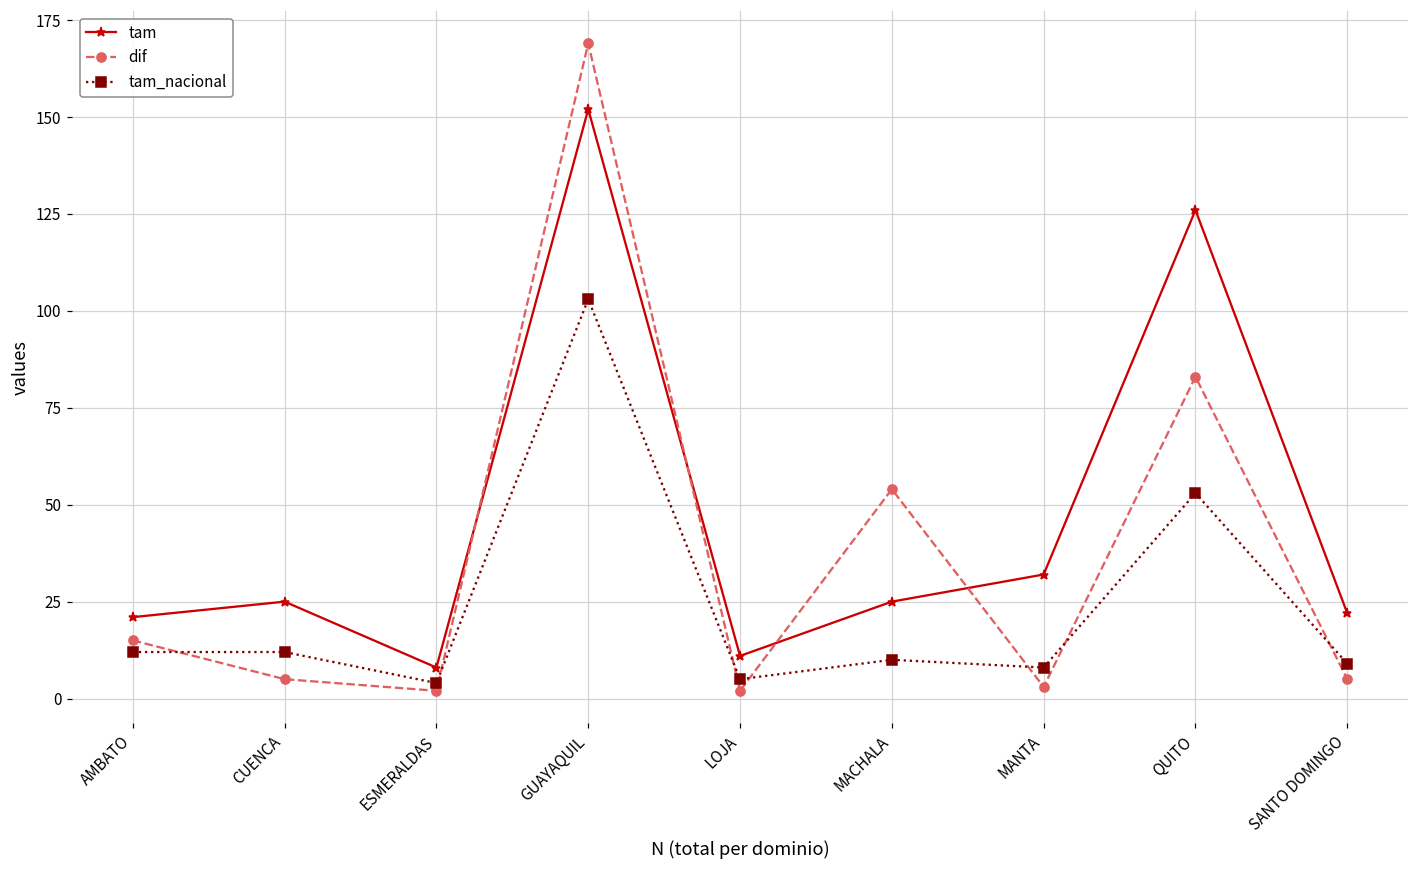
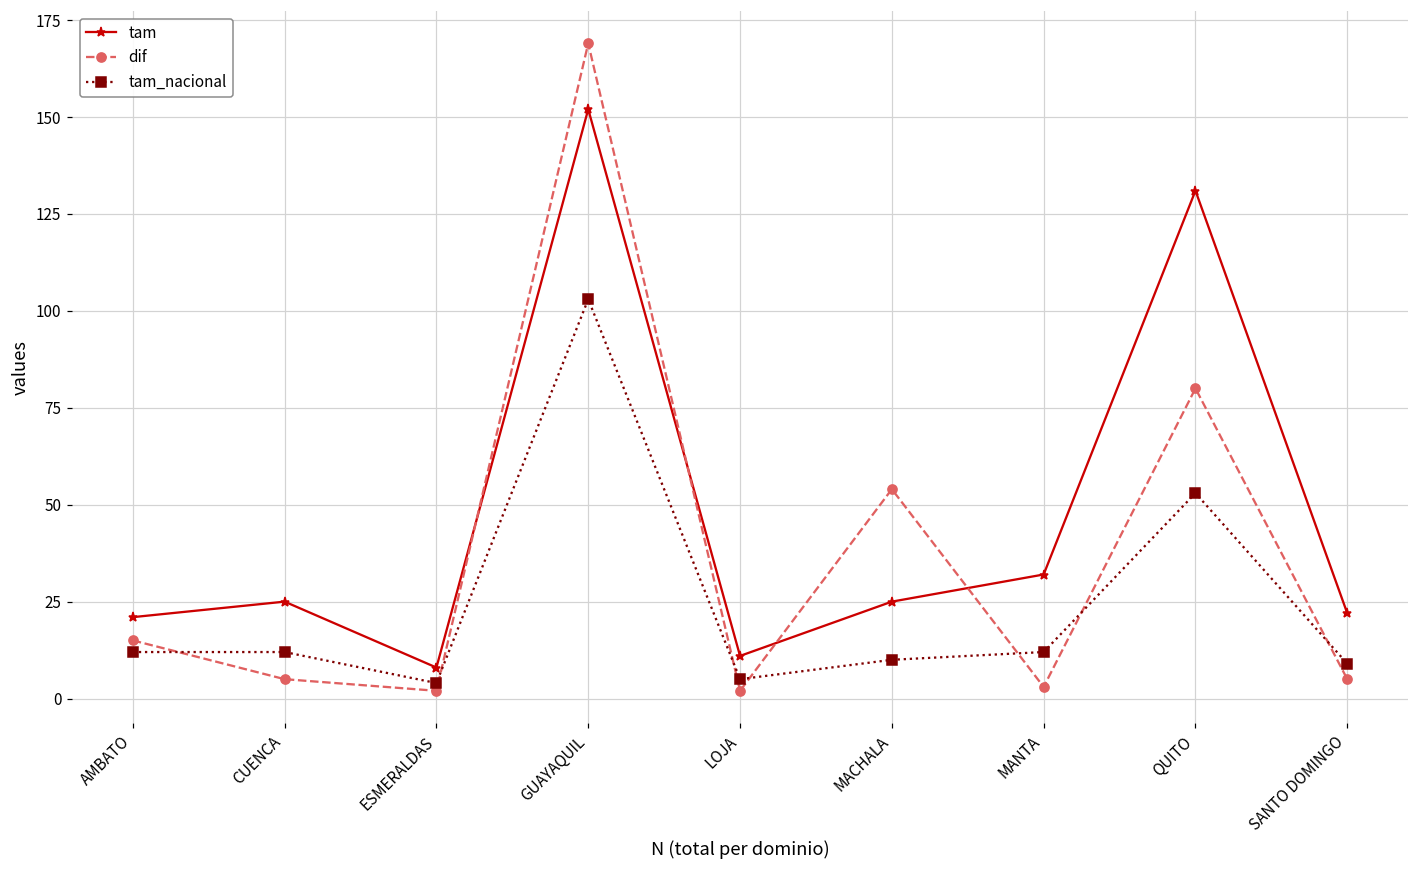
  {
    "tam": {
      "AMBATO": 21,
      "CUENCA": 25,
      "ESMERALDAS": 8,
      "GUAYAQUIL": 152,
      "LOJA": 11,
      "MACHALA": 25,
      "MANTA": 32,
-     "QUITO": 126,
+     "QUITO": 131,
      "SANTO DOMINGO": 22
    },
    "dif": {
      "AMBATO": 15,
      "CUENCA": 5,
      "ESMERALDAS": 2,
      "GUAYAQUIL": 169,
      "LOJA": 2,
      "MACHALA": 54,
      "MANTA": 3,
-     "QUITO": 83,
+     "QUITO": 80,
      "SANTO DOMINGO": 5
    },
    "tam_nacional": {
      "AMBATO": 12,
      "CUENCA": 12,
      "ESMERALDAS": 4,
      "GUAYAQUIL": 103,
      "LOJA": 5,
      "MACHALA": 10,
-     "MANTA": 8,
+     "MANTA": 12,
      "QUITO": 53,
      "SANTO DOMINGO": 9
    }
  }
